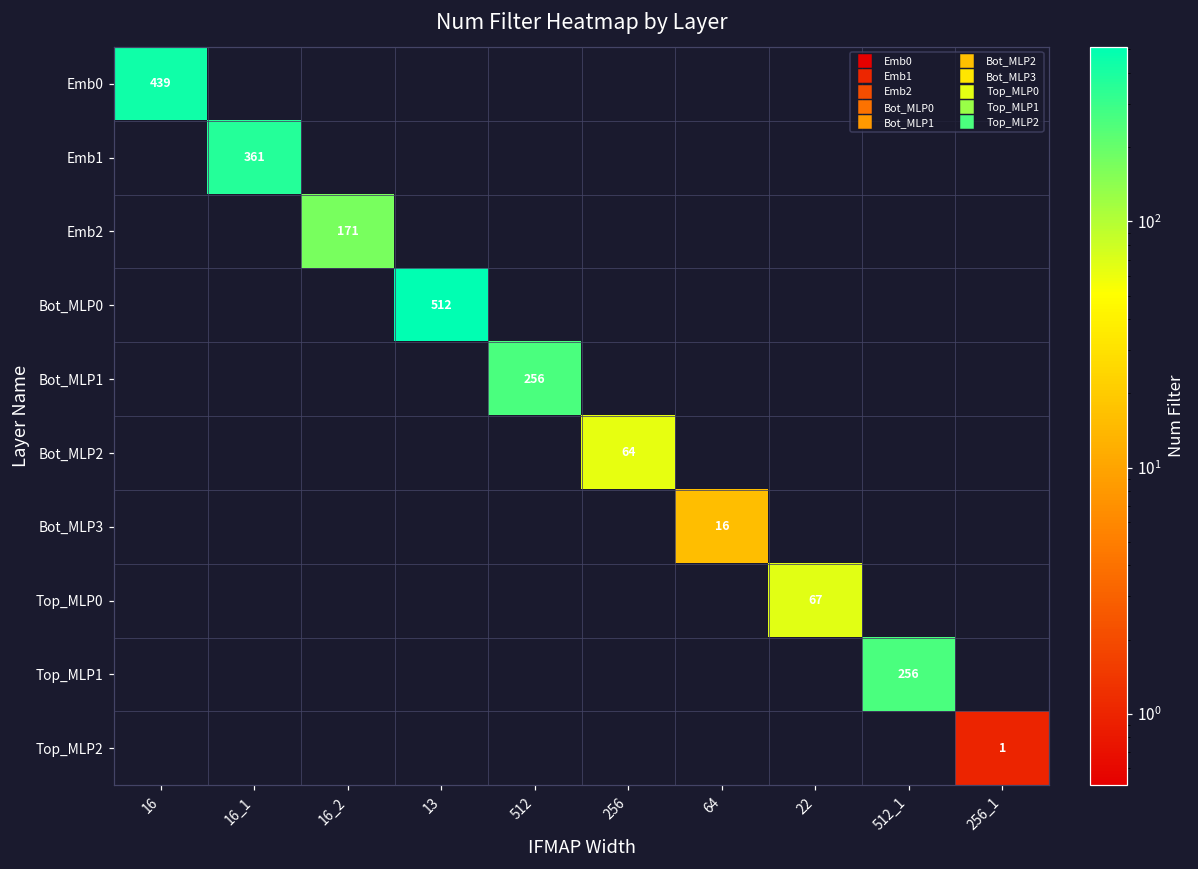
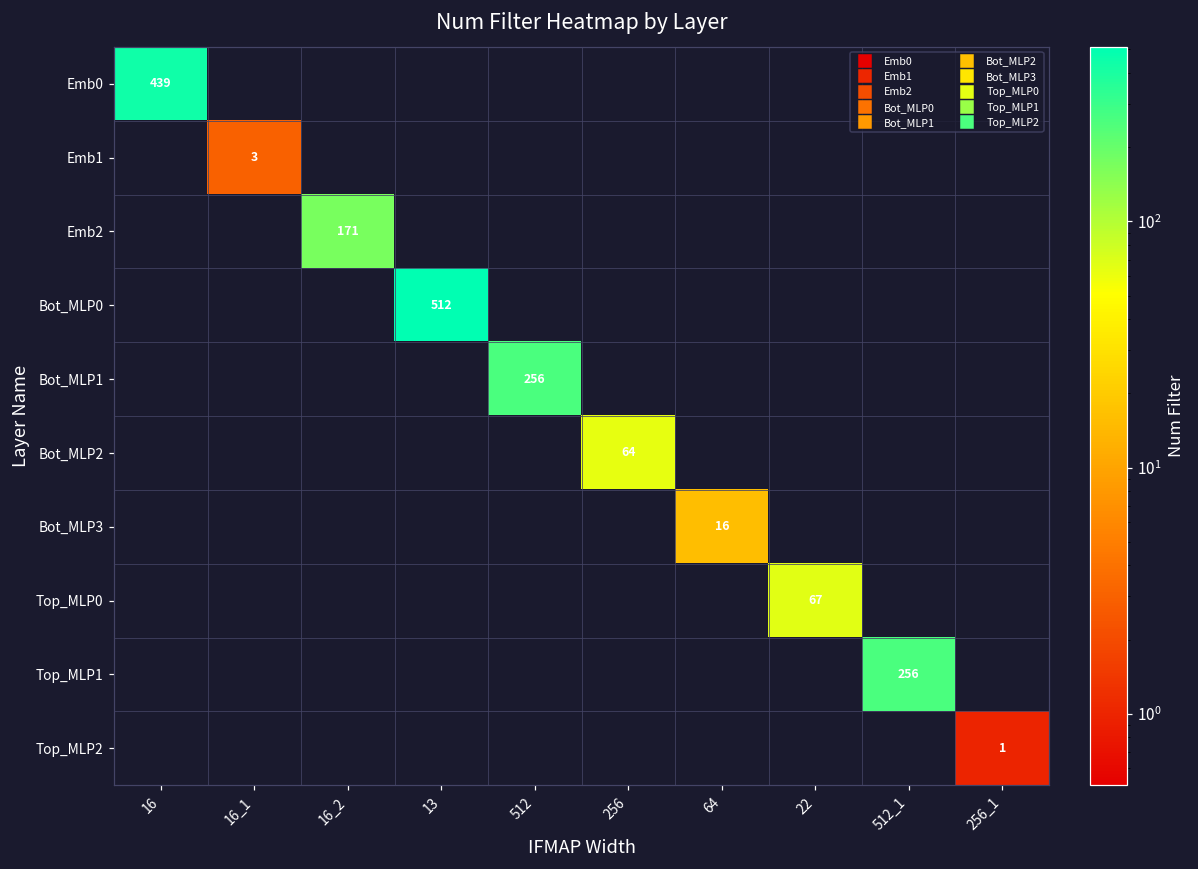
  {
    "Emb0": {
      "16": 439
    },
    "Emb1": {
-     "16_1": 361
+     "16_1": 3
    },
    "Emb2": {
      "16_2": 171
    },
    "Bot_MLP0": {
      "13": 512
    },
    "Bot_MLP1": {
      "512": 256
    },
    "Bot_MLP2": {
      "256": 64
    },
    "Bot_MLP3": {
      "64": 16
    },
    "Top_MLP0": {
      "22": 67
    },
    "Top_MLP1": {
      "512_1": 256
    },
    "Top_MLP2": {
      "256_1": 1
    }
  }
